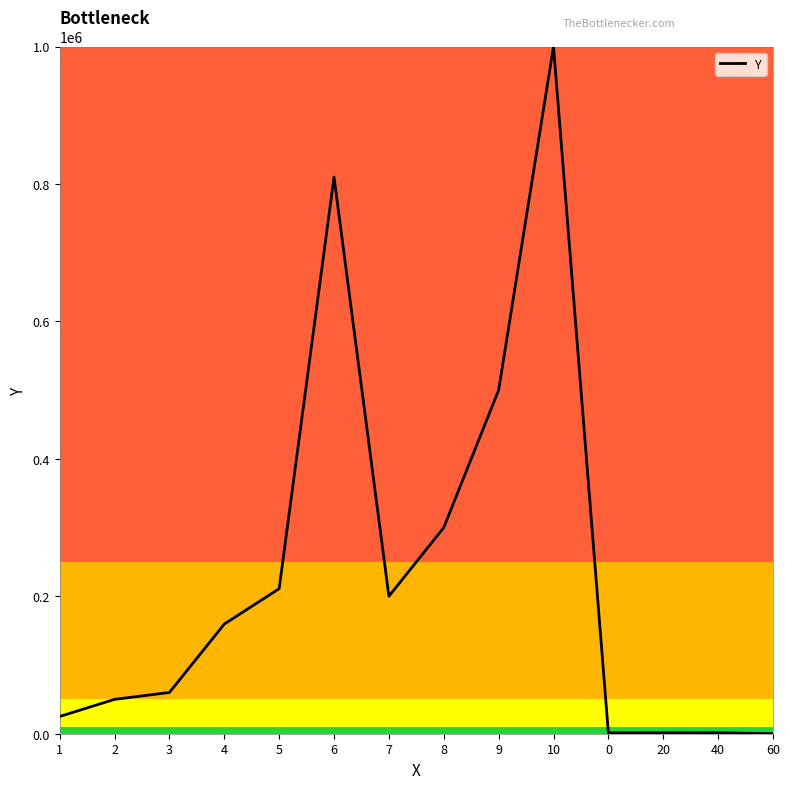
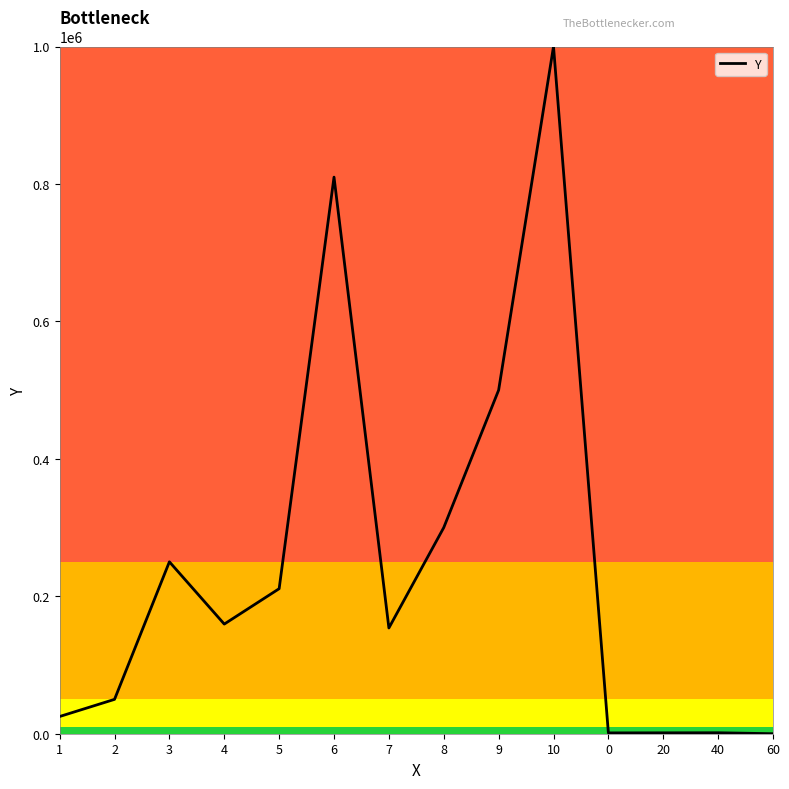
  {
    "1": 30000,
    "2": 50000,
-   "3": 60000,
+   "3": 250000,
    "4": 160000,
    "5": 210000,
    "6": 810000,
-   "7": 200000,
+   "7": 150000,
    "8": 300000,
    "9": 500000,
    "10": 1000000,
    "0": 0,
    "20": 0,
    "40": 0,
    "60": 0
  }
